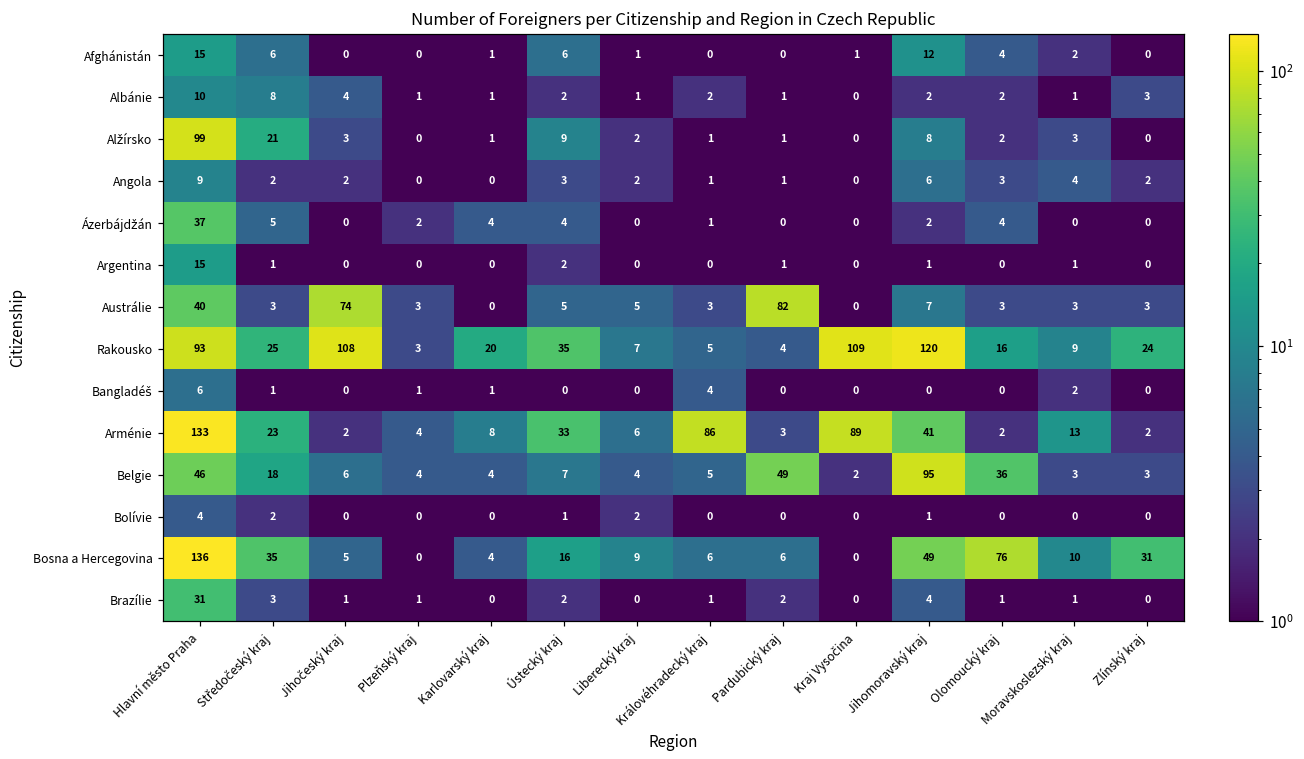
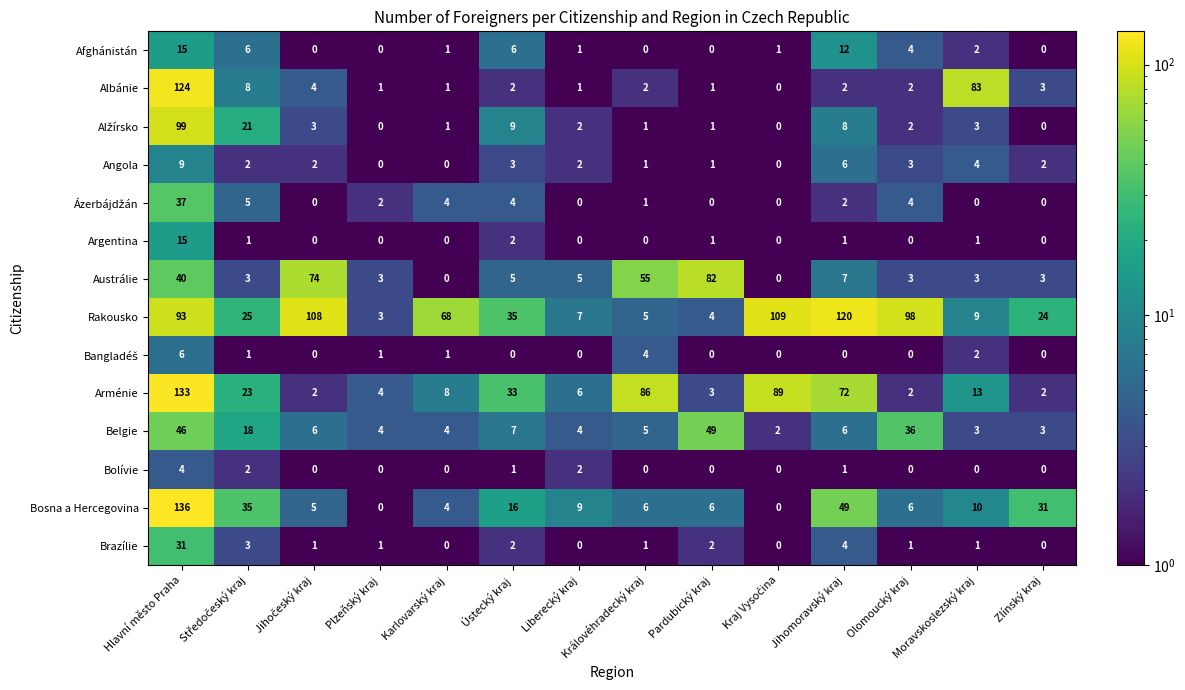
  {
    "Afghánistán": {
      "Hlavní město Praha": 15,
      "Středočeský kraj": 6,
      "Jihočeský kraj": 0,
      "Plzeňský kraj": 0,
      "Karlovarský kraj": 1,
      "Ústecký kraj": 6,
      "Liberecký kraj": 1,
      "Královéhradecký kraj": 0,
      "Pardubický kraj": 0,
      "Kraj Vysočina": 1,
      "Jihomoravský kraj": 12,
      "Olomoucký kraj": 4,
      "Moravskoslezský kraj": 2,
      "Zlínský kraj": 0
    },
    "Albánie": {
-     "Hlavní město Praha": 10,
+     "Hlavní město Praha": 124,
      "Středočeský kraj": 8,
      "Jihočeský kraj": 4,
      "Plzeňský kraj": 1,
      "Karlovarský kraj": 1,
      "Ústecký kraj": 2,
      "Liberecký kraj": 1,
      "Královéhradecký kraj": 2,
      "Pardubický kraj": 1,
      "Kraj Vysočina": 0,
      "Jihomoravský kraj": 2,
      "Olomoucký kraj": 2,
-     "Moravskoslezský kraj": 1,
+     "Moravskoslezský kraj": 83,
      "Zlínský kraj": 3
    },
    "Alžírsko": {
      "Hlavní město Praha": 99,
      "Středočeský kraj": 21,
      "Jihočeský kraj": 3,
      "Plzeňský kraj": 0,
      "Karlovarský kraj": 1,
      "Ústecký kraj": 9,
      "Liberecký kraj": 2,
      "Královéhradecký kraj": 1,
      "Pardubický kraj": 1,
      "Kraj Vysočina": 0,
      "Jihomoravský kraj": 8,
      "Olomoucký kraj": 2,
      "Moravskoslezský kraj": 3,
      "Zlínský kraj": 0
    },
    "Angola": {
      "Hlavní město Praha": 9,
      "Středočeský kraj": 2,
      "Jihočeský kraj": 2,
      "Plzeňský kraj": 0,
      "Karlovarský kraj": 0,
      "Ústecký kraj": 3,
      "Liberecký kraj": 2,
      "Královéhradecký kraj": 1,
      "Pardubický kraj": 1,
      "Kraj Vysočina": 0,
      "Jihomoravský kraj": 6,
      "Olomoucký kraj": 3,
      "Moravskoslezský kraj": 4,
      "Zlínský kraj": 2
    },
    "Ázerbájdžán": {
      "Hlavní město Praha": 37,
      "Středočeský kraj": 5,
      "Jihočeský kraj": 0,
      "Plzeňský kraj": 2,
      "Karlovarský kraj": 4,
      "Ústecký kraj": 4,
      "Liberecký kraj": 0,
      "Královéhradecký kraj": 1,
      "Pardubický kraj": 0,
      "Kraj Vysočina": 0,
      "Jihomoravský kraj": 2,
      "Olomoucký kraj": 4,
      "Moravskoslezský kraj": 0,
      "Zlínský kraj": 0
    },
    "Argentina": {
      "Hlavní město Praha": 15,
      "Středočeský kraj": 1,
      "Jihočeský kraj": 0,
      "Plzeňský kraj": 0,
      "Karlovarský kraj": 0,
      "Ústecký kraj": 2,
      "Liberecký kraj": 0,
      "Královéhradecký kraj": 0,
      "Pardubický kraj": 1,
      "Kraj Vysočina": 0,
      "Jihomoravský kraj": 1,
      "Olomoucký kraj": 0,
      "Moravskoslezský kraj": 1,
      "Zlínský kraj": 0
    },
    "Austrálie": {
      "Hlavní město Praha": 40,
      "Středočeský kraj": 3,
      "Jihočeský kraj": 74,
      "Plzeňský kraj": 3,
      "Karlovarský kraj": 0,
      "Ústecký kraj": 5,
      "Liberecký kraj": 5,
-     "Královéhradecký kraj": 3,
+     "Královéhradecký kraj": 55,
      "Pardubický kraj": 82,
      "Kraj Vysočina": 0,
      "Jihomoravský kraj": 7,
      "Olomoucký kraj": 3,
      "Moravskoslezský kraj": 3,
      "Zlínský kraj": 3
    },
    "Rakousko": {
      "Hlavní město Praha": 93,
      "Středočeský kraj": 25,
      "Jihočeský kraj": 108,
      "Plzeňský kraj": 3,
-     "Karlovarský kraj": 20,
+     "Karlovarský kraj": 68,
      "Ústecký kraj": 35,
      "Liberecký kraj": 7,
      "Královéhradecký kraj": 5,
      "Pardubický kraj": 4,
      "Kraj Vysočina": 109,
      "Jihomoravský kraj": 120,
-     "Olomoucký kraj": 16,
+     "Olomoucký kraj": 98,
      "Moravskoslezský kraj": 9,
      "Zlínský kraj": 24
    },
    "Bangladéš": {
      "Hlavní město Praha": 6,
      "Středočeský kraj": 1,
      "Jihočeský kraj": 0,
      "Plzeňský kraj": 1,
      "Karlovarský kraj": 1,
      "Ústecký kraj": 0,
      "Liberecký kraj": 0,
      "Královéhradecký kraj": 4,
      "Pardubický kraj": 0,
      "Kraj Vysočina": 0,
      "Jihomoravský kraj": 0,
      "Olomoucký kraj": 0,
      "Moravskoslezský kraj": 2,
      "Zlínský kraj": 0
    },
    "Arménie": {
      "Hlavní město Praha": 133,
      "Středočeský kraj": 23,
      "Jihočeský kraj": 2,
      "Plzeňský kraj": 4,
      "Karlovarský kraj": 8,
      "Ústecký kraj": 33,
      "Liberecký kraj": 6,
      "Královéhradecký kraj": 86,
      "Pardubický kraj": 3,
      "Kraj Vysočina": 89,
-     "Jihomoravský kraj": 41,
+     "Jihomoravský kraj": 72,
      "Olomoucký kraj": 2,
      "Moravskoslezský kraj": 13,
      "Zlínský kraj": 2
    },
    "Belgie": {
      "Hlavní město Praha": 46,
      "Středočeský kraj": 18,
      "Jihočeský kraj": 6,
      "Plzeňský kraj": 4,
      "Karlovarský kraj": 4,
      "Ústecký kraj": 7,
      "Liberecký kraj": 4,
      "Královéhradecký kraj": 5,
      "Pardubický kraj": 49,
      "Kraj Vysočina": 2,
-     "Jihomoravský kraj": 95,
+     "Jihomoravský kraj": 6,
      "Olomoucký kraj": 36,
      "Moravskoslezský kraj": 3,
      "Zlínský kraj": 3
    },
    "Bolívie": {
      "Hlavní město Praha": 4,
      "Středočeský kraj": 2,
      "Jihočeský kraj": 0,
      "Plzeňský kraj": 0,
      "Karlovarský kraj": 0,
      "Ústecký kraj": 1,
      "Liberecký kraj": 2,
      "Královéhradecký kraj": 0,
      "Pardubický kraj": 0,
      "Kraj Vysočina": 0,
      "Jihomoravský kraj": 1,
      "Olomoucký kraj": 0,
      "Moravskoslezský kraj": 0,
      "Zlínský kraj": 0
    },
    "Bosna a Hercegovina": {
      "Hlavní město Praha": 136,
      "Středočeský kraj": 35,
      "Jihočeský kraj": 5,
      "Plzeňský kraj": 0,
      "Karlovarský kraj": 4,
      "Ústecký kraj": 16,
      "Liberecký kraj": 9,
      "Královéhradecký kraj": 6,
      "Pardubický kraj": 6,
      "Kraj Vysočina": 0,
      "Jihomoravský kraj": 49,
-     "Olomoucký kraj": 76,
+     "Olomoucký kraj": 6,
      "Moravskoslezský kraj": 10,
      "Zlínský kraj": 31
    },
    "Brazílie": {
      "Hlavní město Praha": 31,
      "Středočeský kraj": 3,
      "Jihočeský kraj": 1,
      "Plzeňský kraj": 1,
      "Karlovarský kraj": 0,
      "Ústecký kraj": 2,
      "Liberecký kraj": 0,
      "Královéhradecký kraj": 1,
      "Pardubický kraj": 2,
      "Kraj Vysočina": 0,
      "Jihomoravský kraj": 4,
      "Olomoucký kraj": 1,
      "Moravskoslezský kraj": 1,
      "Zlínský kraj": 0
    }
  }
